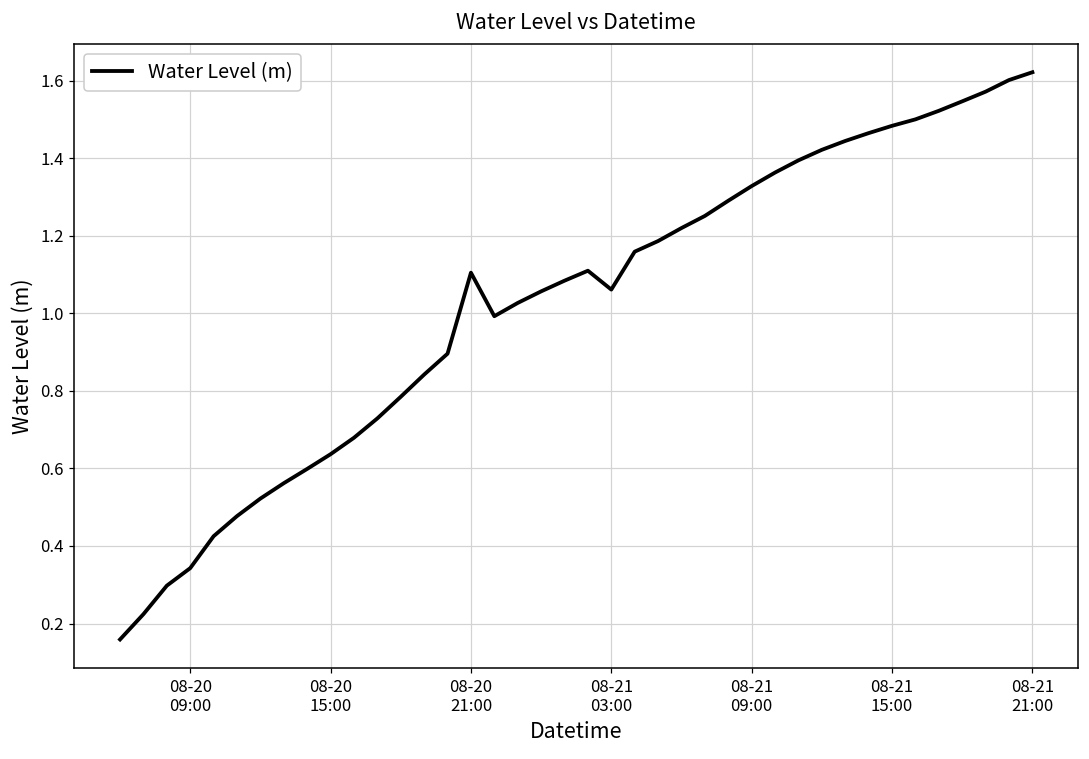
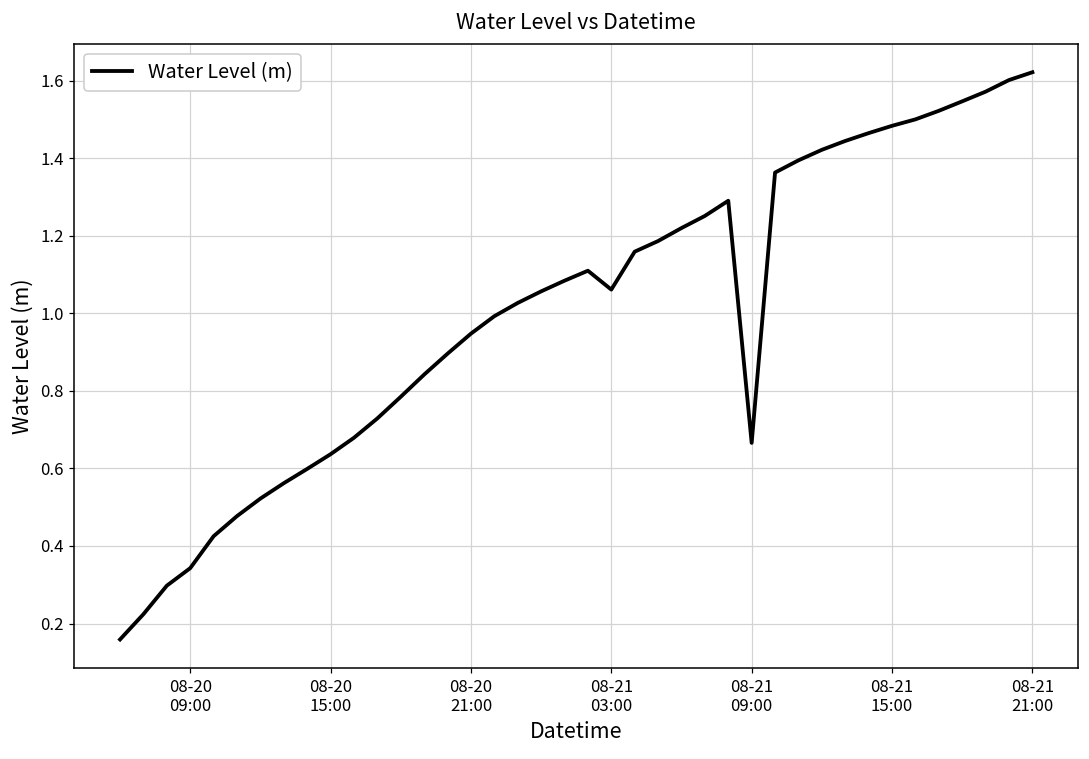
  {
    "08-20 09:00": 0.34,
    "08-20 15:00": 0.64,
-   "08-20 21:00": 1.10,
+   "08-20 21:00": 0.95,
    "08-21 03:00": 1.06,
-   "08-21 09:00": 1.33,
+   "08-21 09:00": 0.67,
    "08-21 15:00": 1.48,
    "08-21 21:00": 1.62
  }
